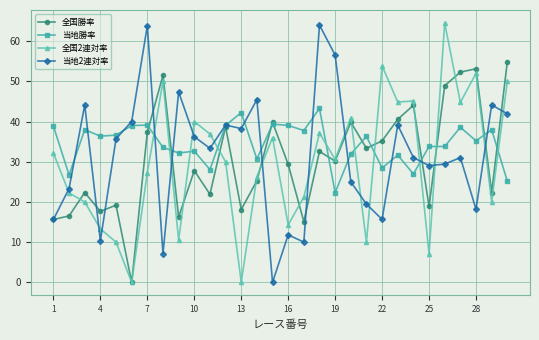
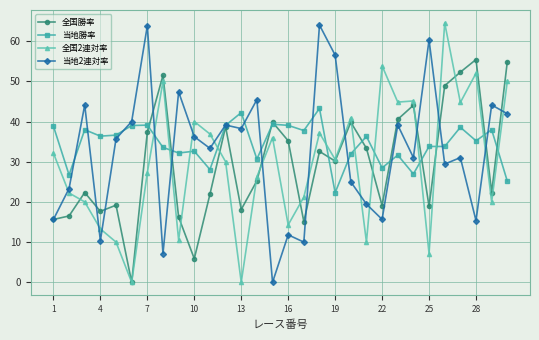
  {
    "全国勝率": {
      "4": 18,
      "7": 37,
-     "10": 28,
+     "10": 6,
      "13": 18,
-     "16": 29,
-     "22": 35,
+     "16": 35,
+     "22": 19,
      "25": 19,
-     "28": 53
+     "28": 55
    },
    "当地2連対率": {
      "4": 10,
      "7": 64,
      "10": 36,
      "13": 38,
      "16": 12,
      "19": 57,
      "22": 16,
-     "25": 29,
-     "28": 18
+     "25": 60,
+     "28": 15
    }
  }
